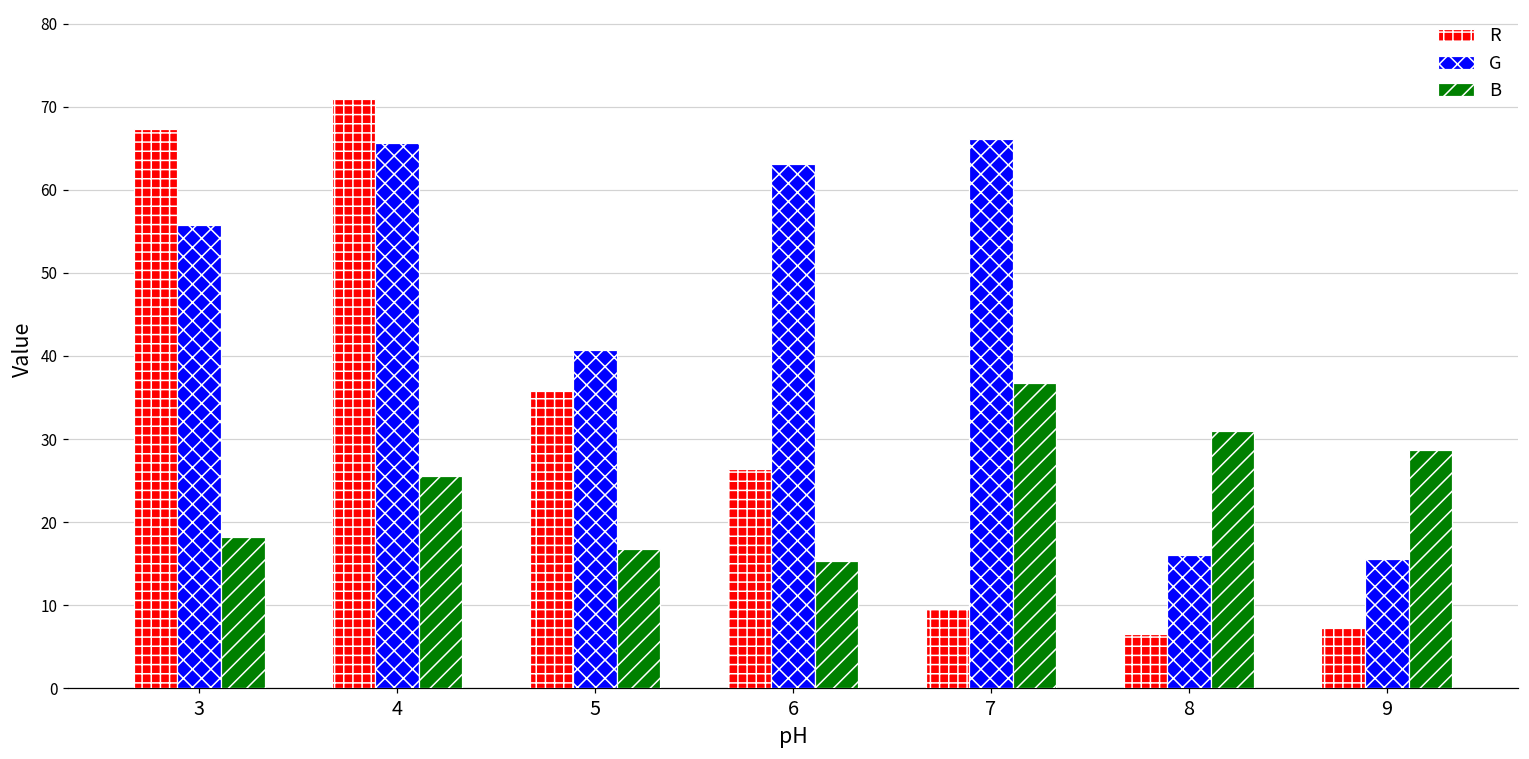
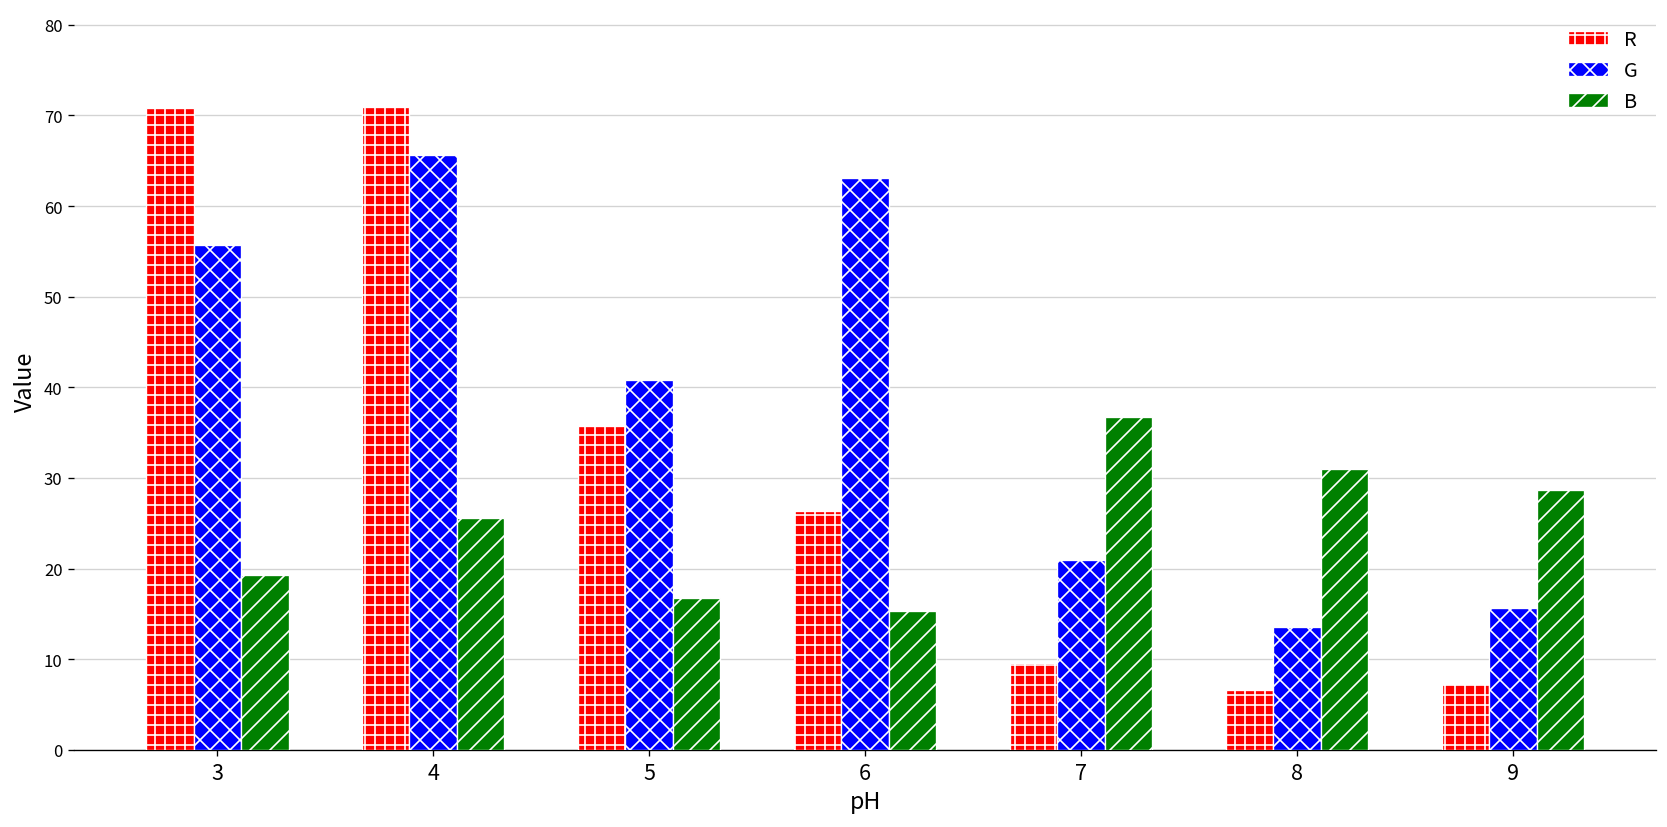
  {
    "R": {
-     "3": 67,
+     "3": 71,
      "4": 71,
      "5": 36,
      "6": 26,
      "7": 10,
      "8": 7,
      "9": 7
    },
    "G": {
      "3": 56,
      "4": 66,
      "5": 41,
      "6": 63,
-     "7": 66,
-     "8": 16,
+     "7": 21,
+     "8": 14,
      "9": 16
    },
    "B": {
-     "3": 18,
+     "3": 19,
      "4": 26,
      "5": 17,
      "6": 15,
      "7": 37,
      "8": 31,
      "9": 29
    }
  }
